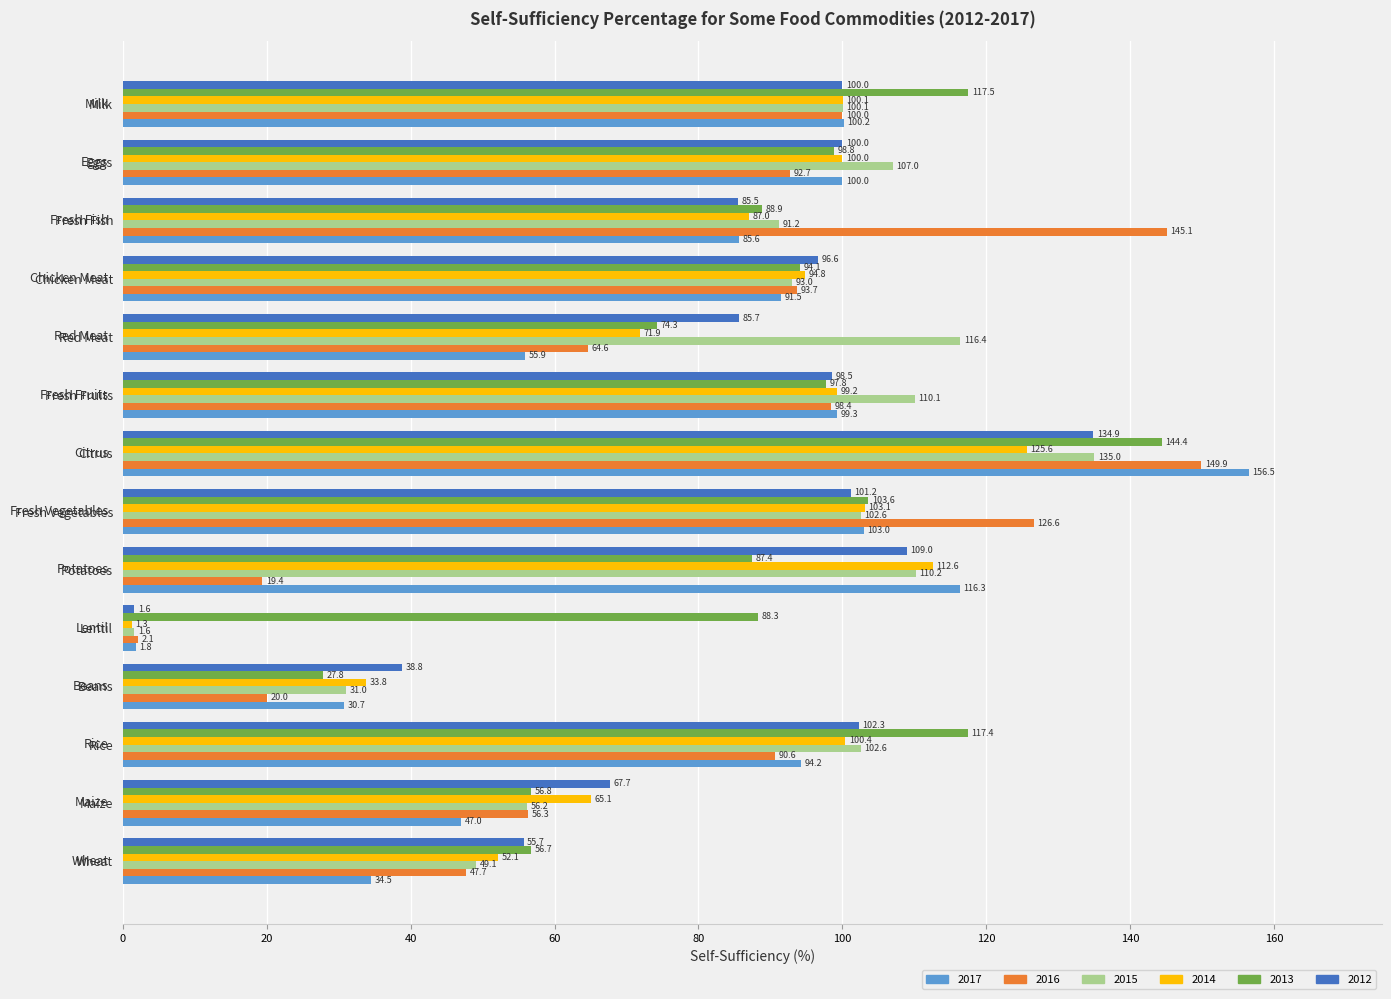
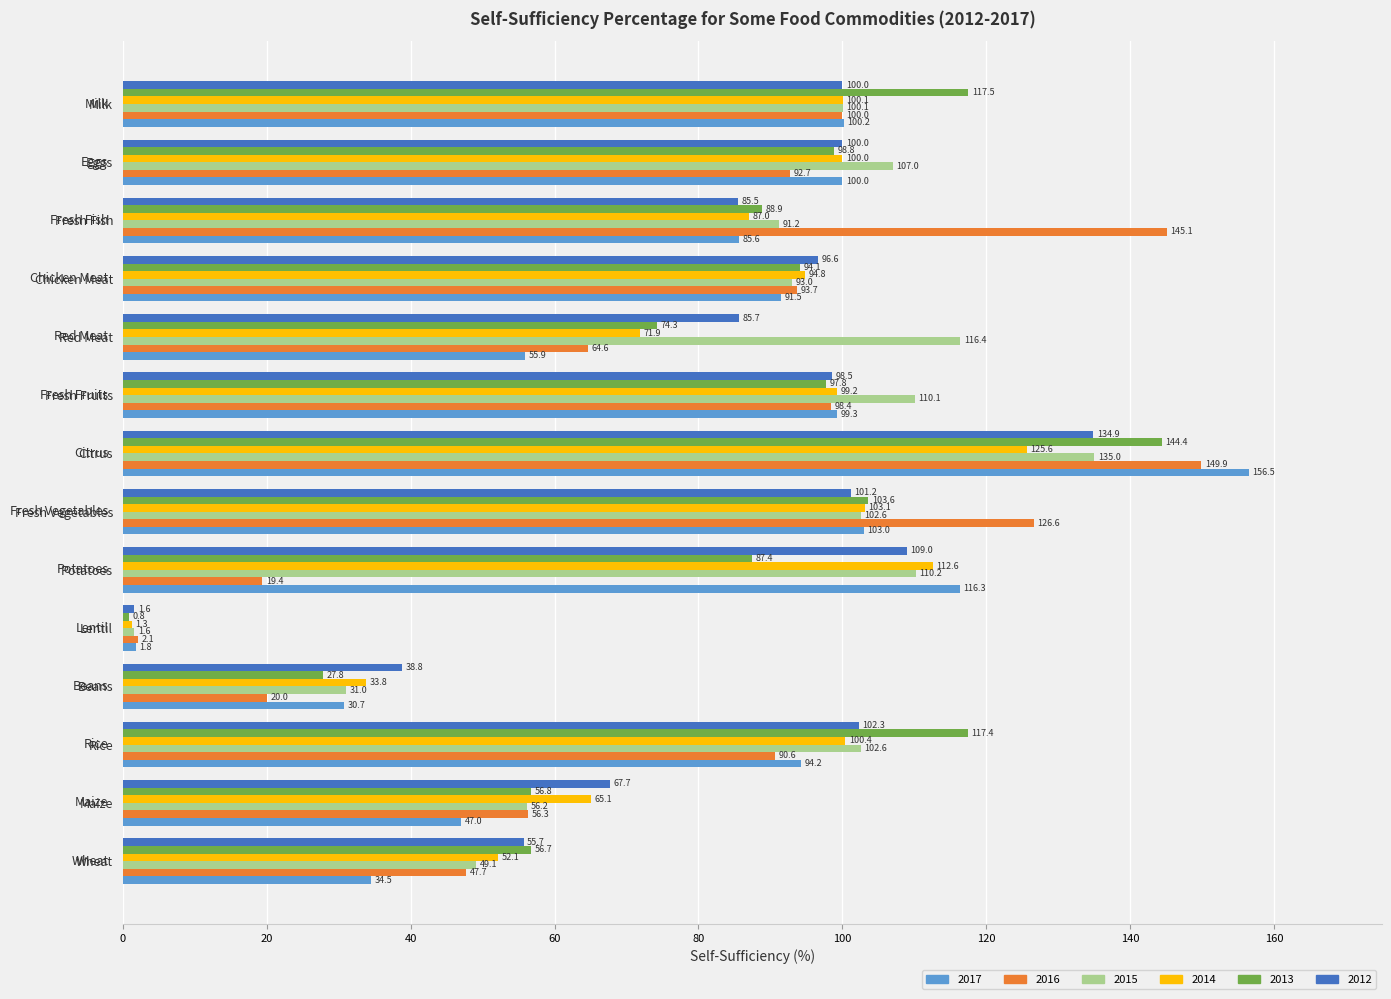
  {
    "2016": {
      "Eggs": 92.7,
      "Fresh Fish": 145.1,
      "Chicken Meat": 93.7,
      "Red Meat": 64.6,
      "Fresh Fruits": 98.4,
      "Citrus": 149.9,
      "Fresh Vegetables": 126.6,
      "Potatoes": 19.4,
      "Lentil": 2.1,
      "Beans": 20.0,
      "Rice": 90.6,
      "Wheat": 47.7
    },
    "2015": {
      "Eggs": 107.0,
      "Fresh Fish": 91.2,
      "Chicken Meat": 93.0,
      "Red Meat": 116.4,
      "Fresh Fruits": 110.1,
      "Citrus": 135.0,
      "Fresh Vegetables": 102.6,
      "Potatoes": 110.2,
      "Lentil": 1.6,
      "Beans": 31.0,
      "Rice": 102.6,
      "Wheat": 49.1
    },
    "2014": {
      "Eggs": 100.0,
      "Fresh Fish": 87.0,
      "Chicken Meat": 94.8,
      "Red Meat": 71.9,
      "Fresh Fruits": 99.2,
      "Citrus": 125.6,
      "Fresh Vegetables": 103.1,
      "Potatoes": 112.6,
      "Lentil": 1.3,
      "Beans": 33.8,
      "Rice": 100.4,
      "Maize": 65.1,
      "Wheat": 52.1
    },
    "2013": {
      "Milk": 117.5,
      "Eggs": 98.8,
      "Fresh Fish": 88.9,
      "Chicken Meat": 94.1,
      "Red Meat": 74.3,
      "Fresh Fruits": 97.8,
      "Citrus": 144.4,
      "Fresh Vegetables": 103.6,
      "Potatoes": 87.4,
-     "Lentil": 88.3,
+     "Lentil": 0.8,
      "Beans": 27.8,
      "Rice": 117.4,
      "Maize": 56.8,
      "Wheat": 56.7
    }
  }
